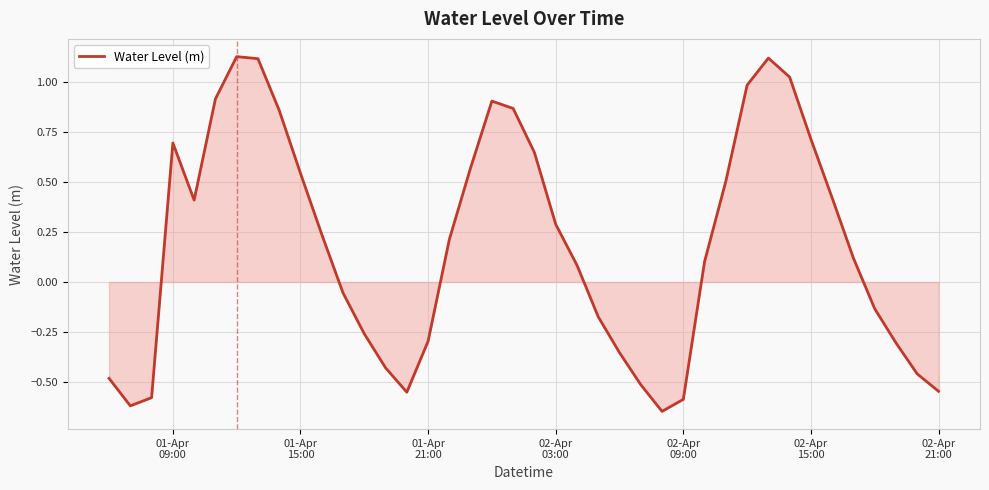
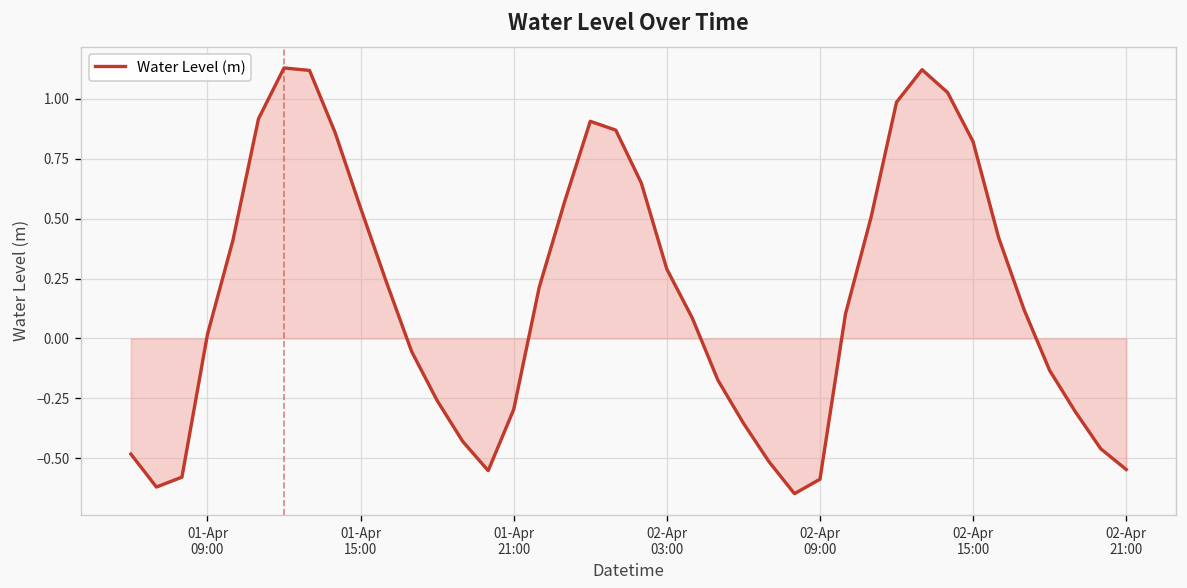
  {
    "Water Level (m)": {
-     "01-Apr 09:00": 0.70,
+     "01-Apr 09:00": 0.02,
      "01-Apr 21:00": -0.30,
      "02-Apr 09:00": -0.59,
-     "02-Apr 15:00": 0.72,
+     "02-Apr 15:00": 0.82,
      "02-Apr 21:00": -0.55
    }
  }
